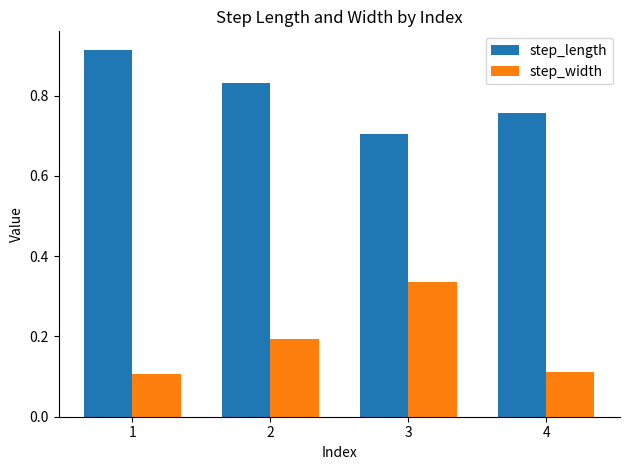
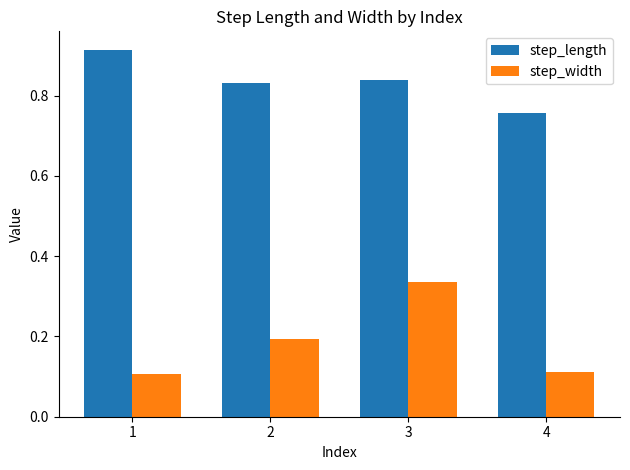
  {
    "step_length": {
      "1": 0.91,
      "2": 0.83,
-     "3": 0.71,
+     "3": 0.84,
      "4": 0.76
    },
    "step_width": {
      "1": 0.11,
      "2": 0.19,
      "3": 0.33,
      "4": 0.11
    }
  }
